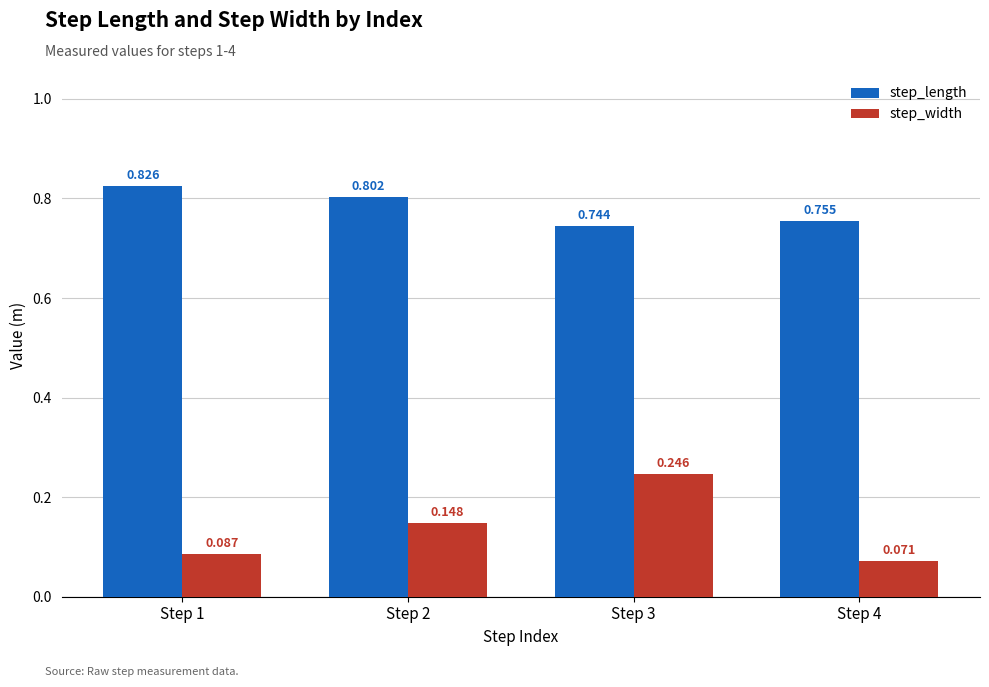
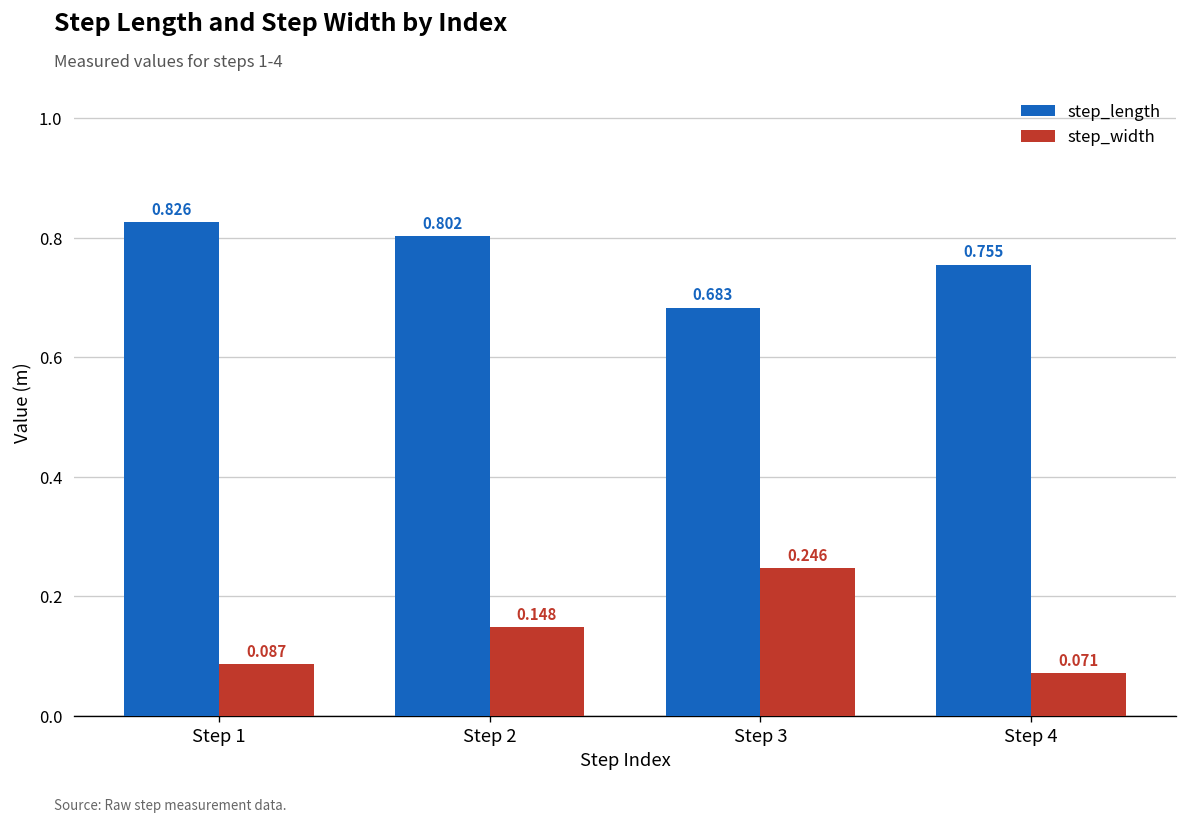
  {
    "step_length": {
      "Step 1": 0.826,
      "Step 2": 0.802,
-     "Step 3": 0.744,
+     "Step 3": 0.683,
      "Step 4": 0.755
    },
    "step_width": {
      "Step 1": 0.087,
      "Step 2": 0.148,
      "Step 3": 0.246,
      "Step 4": 0.071
    }
  }
